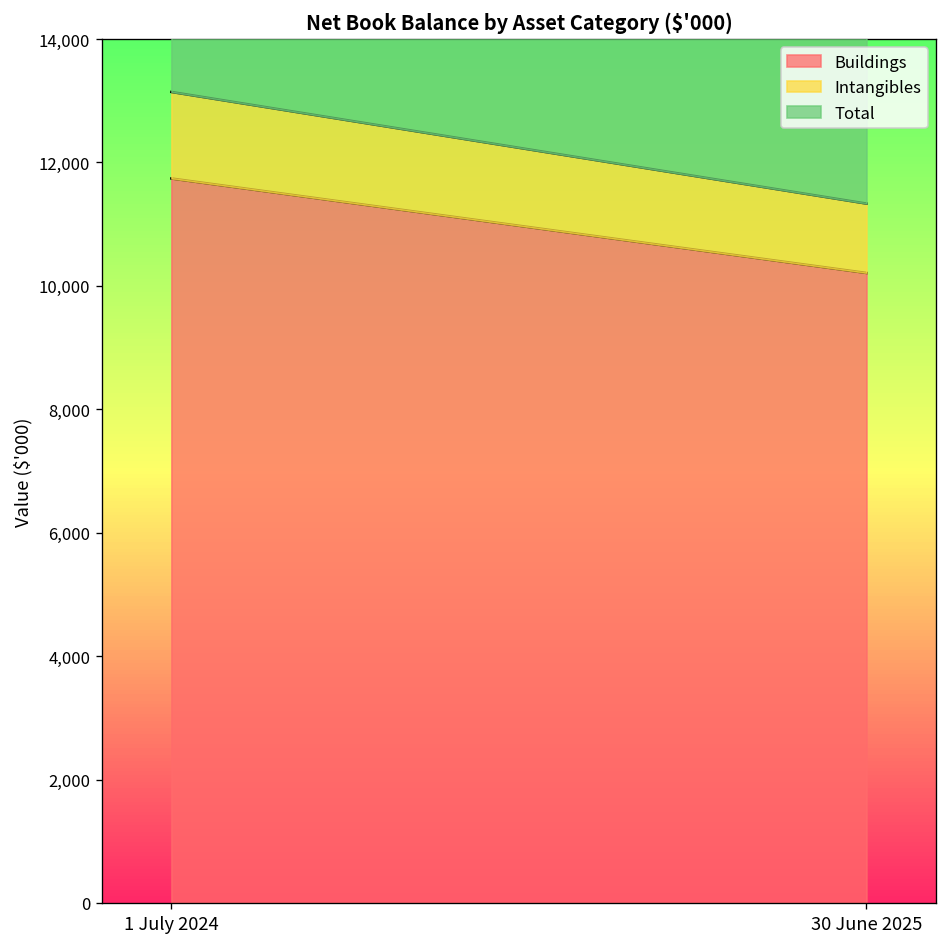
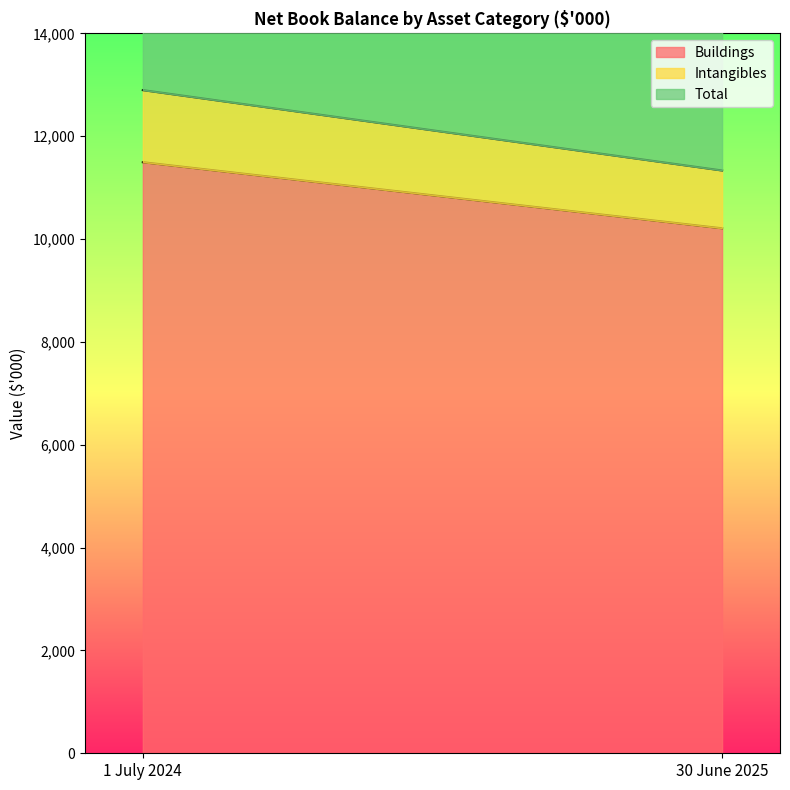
  {
    "Buildings": {
-     "1 July 2024": "11,700",
+     "1 July 2024": "11,500",
      "30 June 2025": "10,200"
    },
    "Intangibles": {
      "1 July 2024": "1,400",
      "30 June 2025": "1,100"
    }
  }
